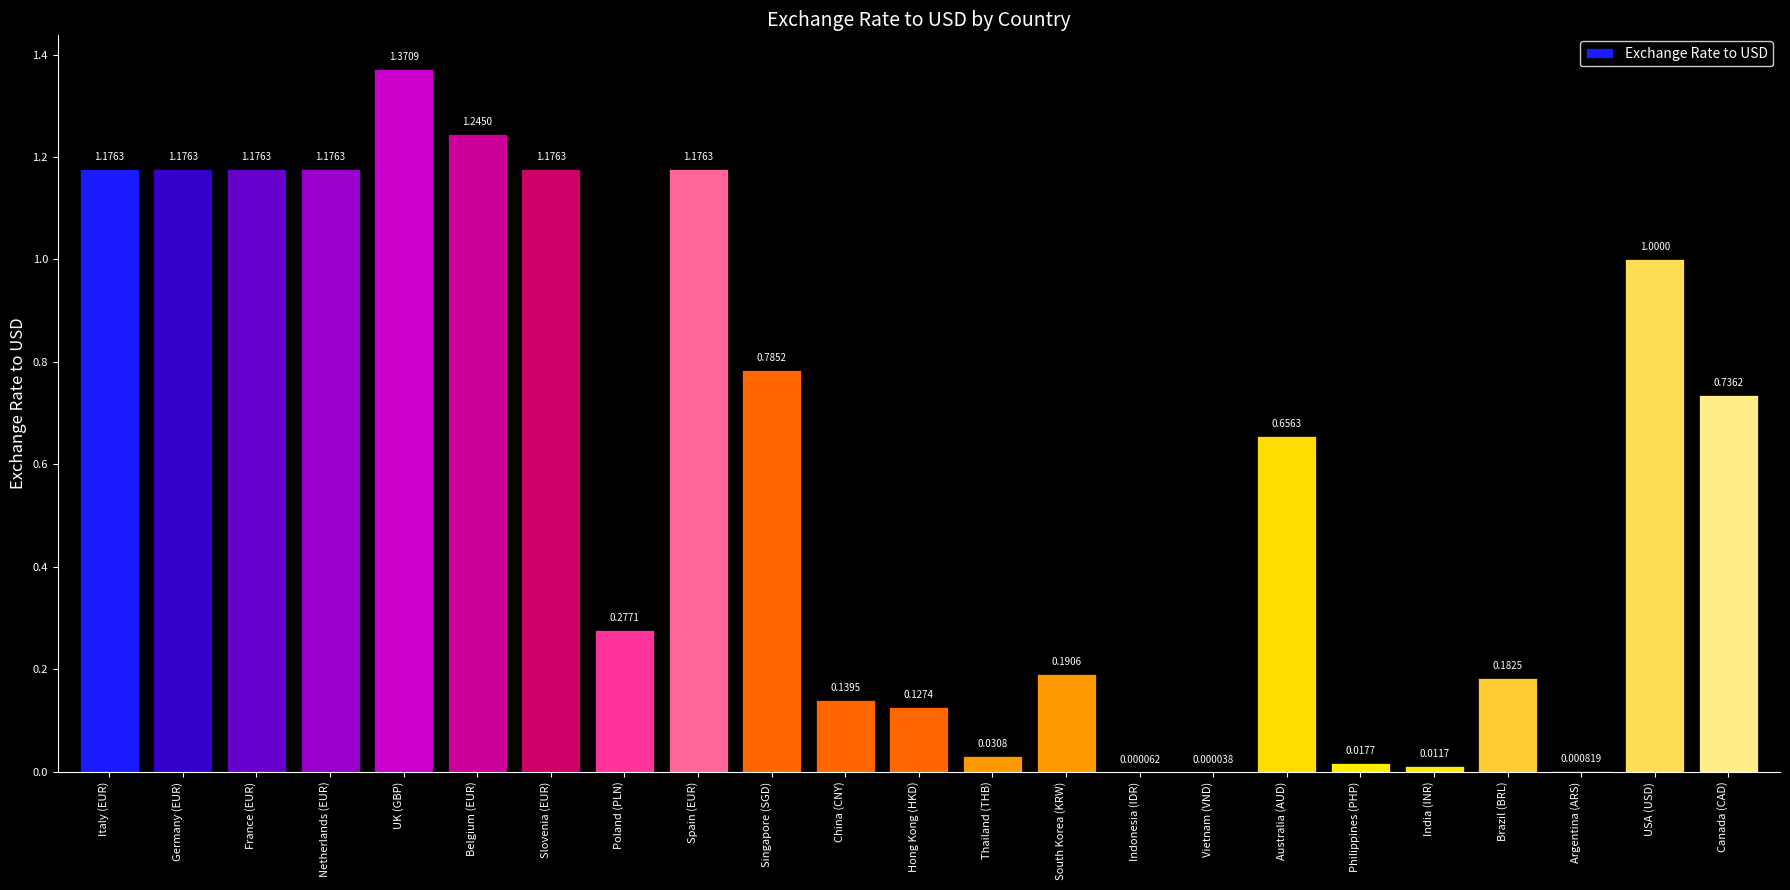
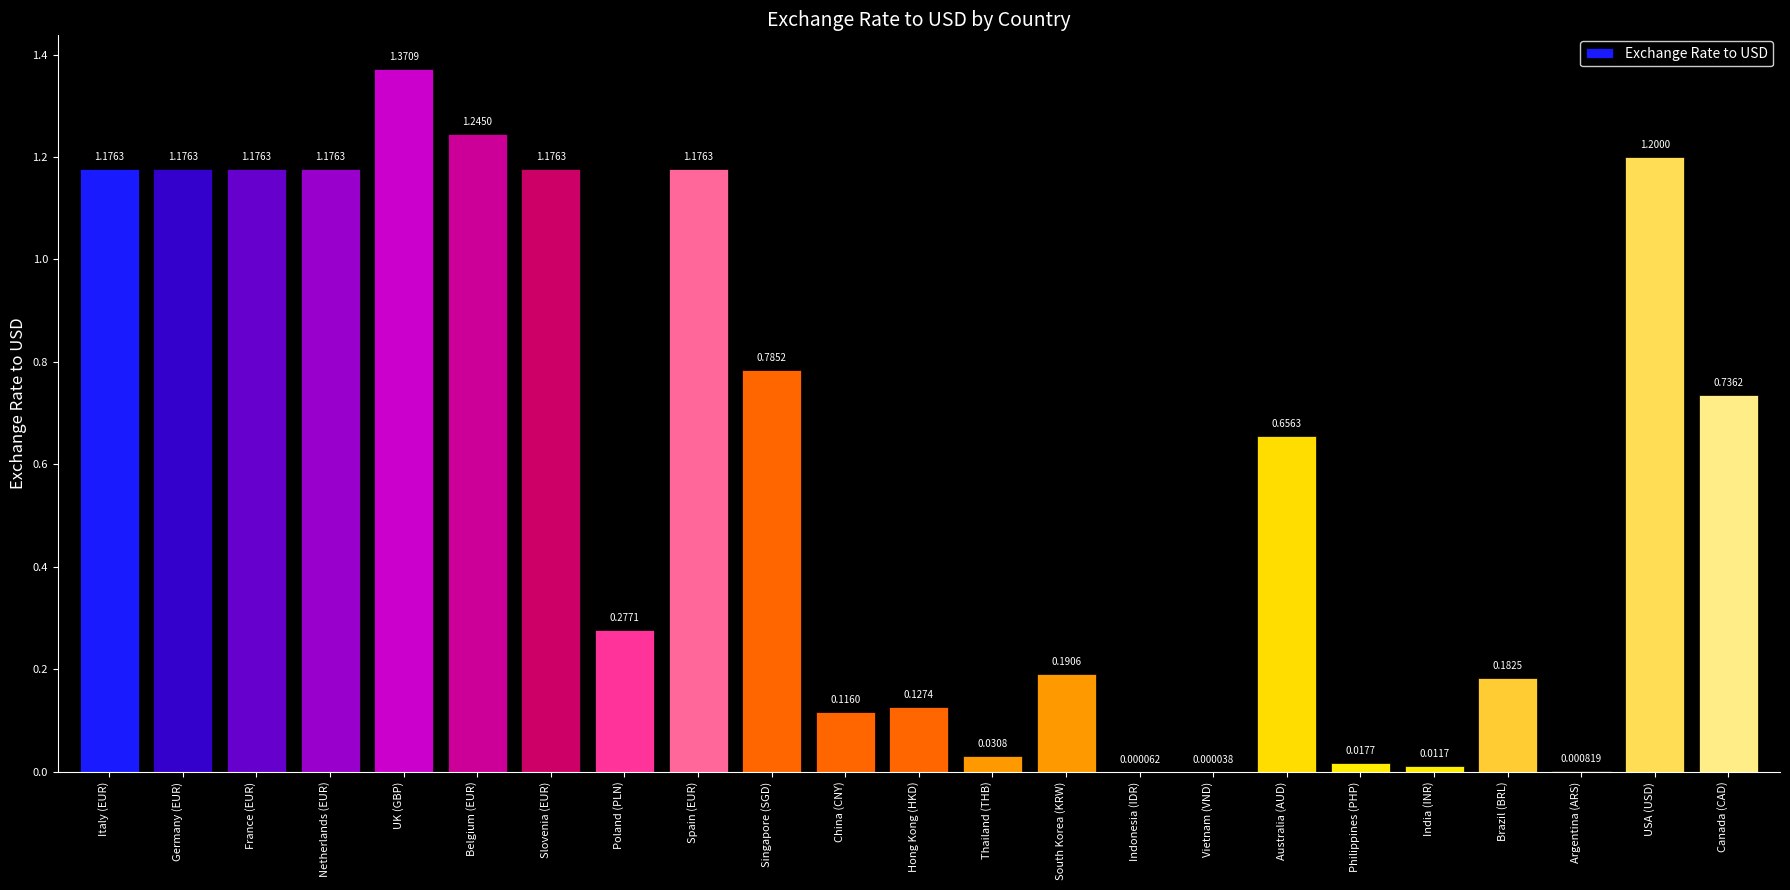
  {
    "Italy (EUR)": 1.1763,
    "Germany (EUR)": 1.1763,
    "France (EUR)": 1.1763,
    "Netherlands (EUR)": 1.1763,
    "UK (GBP)": 1.3709,
    "Belgium (EUR)": 1.2450,
    "Slovenia (EUR)": 1.1763,
    "Poland (PLN)": 0.2771,
    "Spain (EUR)": 1.1763,
    "Singapore (SGD)": 0.7852,
-   "China (CNY)": 0.1395,
+   "China (CNY)": 0.1160,
    "Hong Kong (HKD)": 0.1274,
    "Thailand (THB)": 0.0308,
    "South Korea (KRW)": 0.1906,
    "Indonesia (IDR)": 0.000062,
    "Vietnam (VND)": 0.000038,
    "Australia (AUD)": 0.6563,
    "Philippines (PHP)": 0.0177,
    "India (INR)": 0.0117,
    "Brazil (BRL)": 0.1825,
    "Argentina (ARS)": 0.000819,
-   "USA (USD)": 1.0000,
+   "USA (USD)": 1.2000,
    "Canada (CAD)": 0.7362
  }
